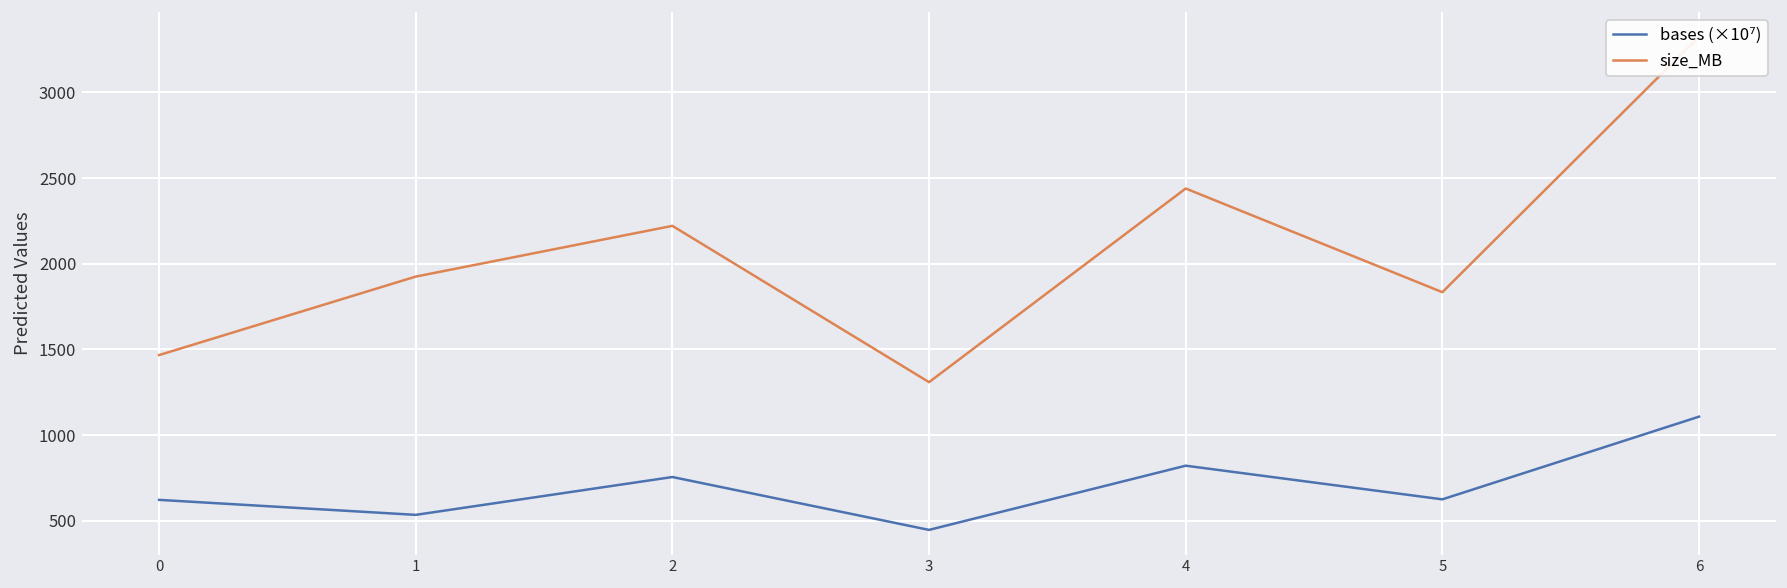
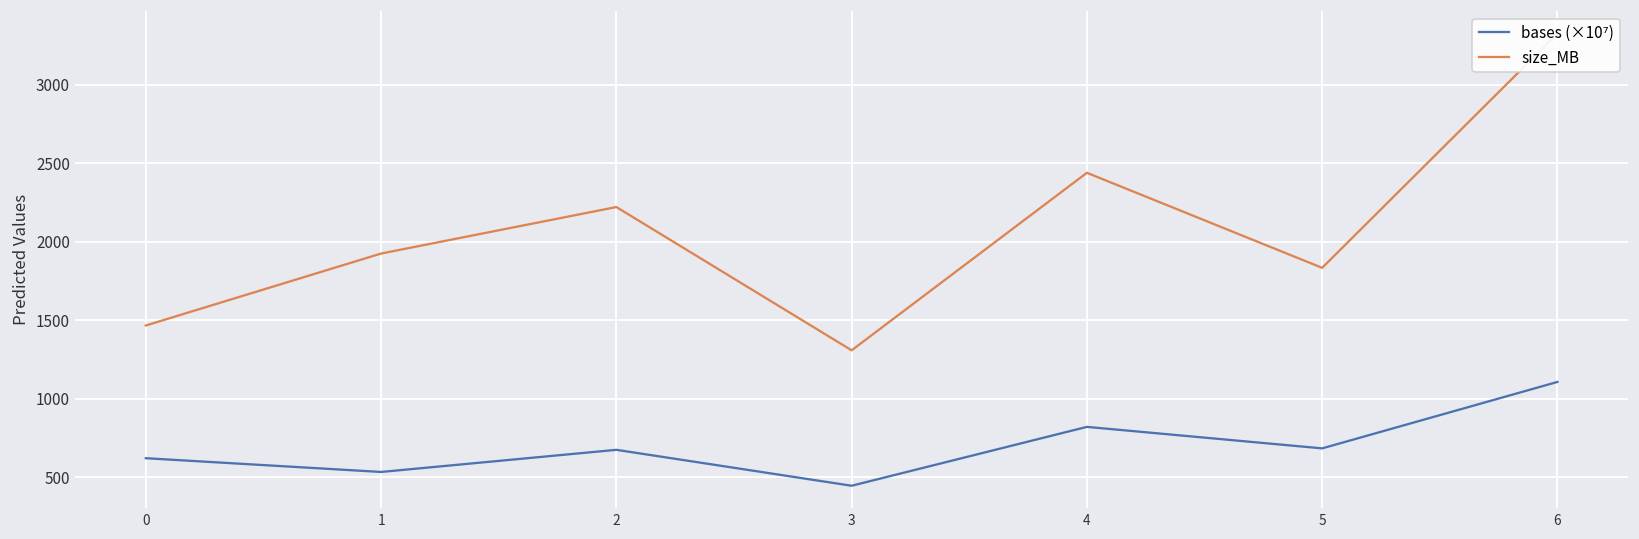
  {
    "bases (×10⁷)": {
      "0": 620,
      "1": 530,
-     "2": 760,
+     "2": 680,
      "3": 450,
      "4": 820,
-     "5": 630,
+     "5": 680,
      "6": 1110
    },
    "size_MB": {
      "0": 1470,
      "1": 1930,
      "2": 2220,
      "3": 1310,
      "4": 2440,
      "5": 1830
    }
  }
